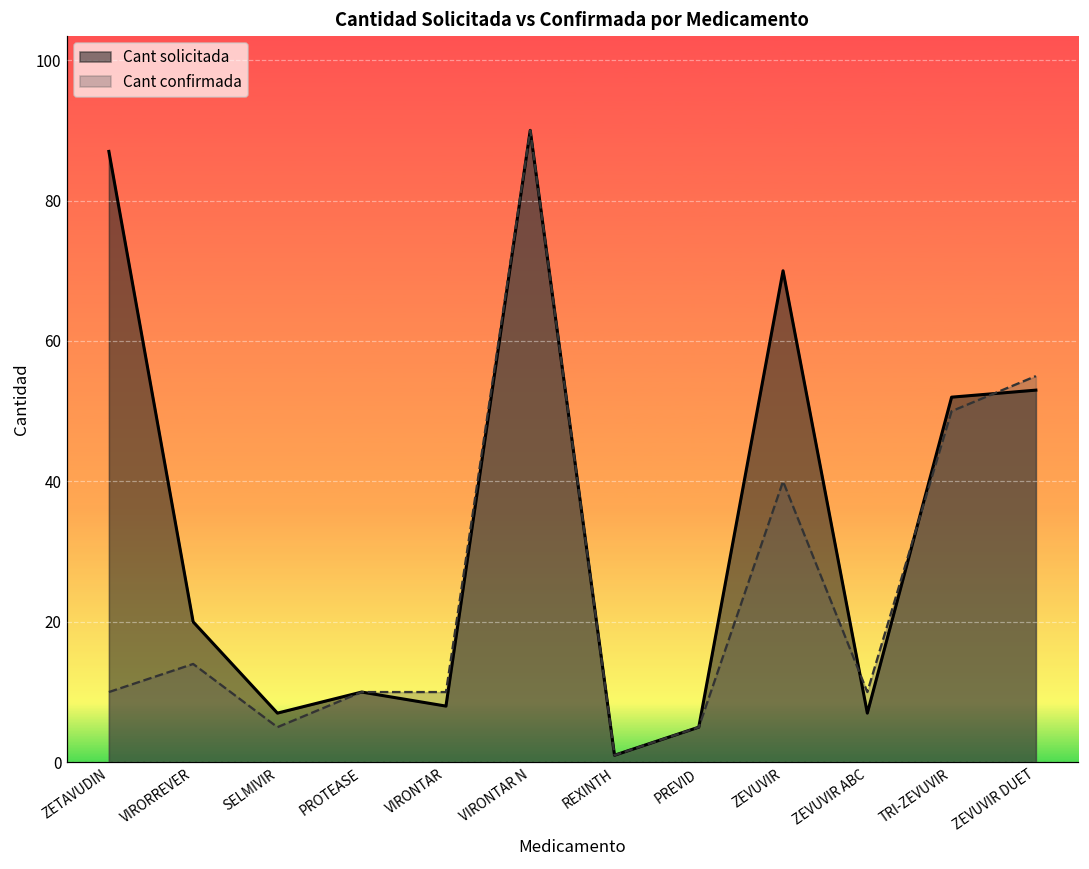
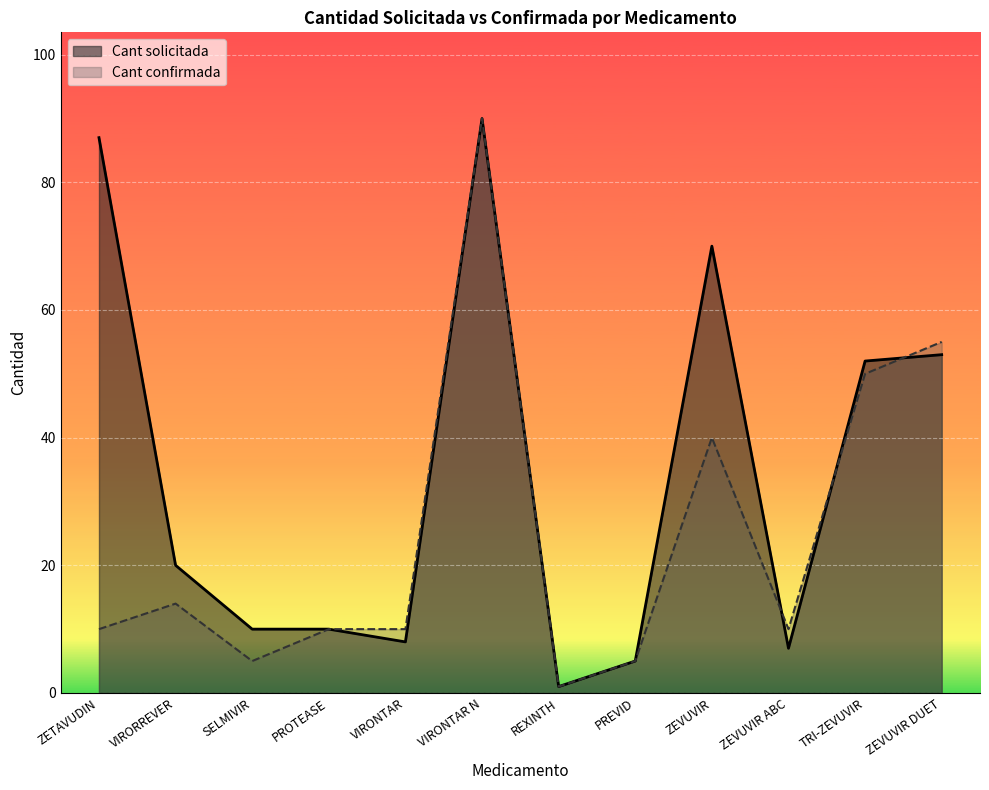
  {
    "Cant solicitada": {
      "ZETAVUDIN": 87,
      "VIRORREVER": 20,
-     "SELMIVIR": 7,
+     "SELMIVIR": 10,
      "VIRONTAR": 8,
      "ZEVUVIR": 70,
      "ZEVUVIR ABC": 7,
      "TRI-ZEVUVIR": 52,
      "ZEVUVIR DUET": 53
    },
    "Cant confirmada": {
      "ZETAVUDIN": 10,
      "VIRORREVER": 14,
      "SELMIVIR": 5,
      "VIRONTAR": 10,
      "ZEVUVIR": 40,
      "ZEVUVIR ABC": 10,
      "TRI-ZEVUVIR": 50,
      "ZEVUVIR DUET": 55
    }
  }
